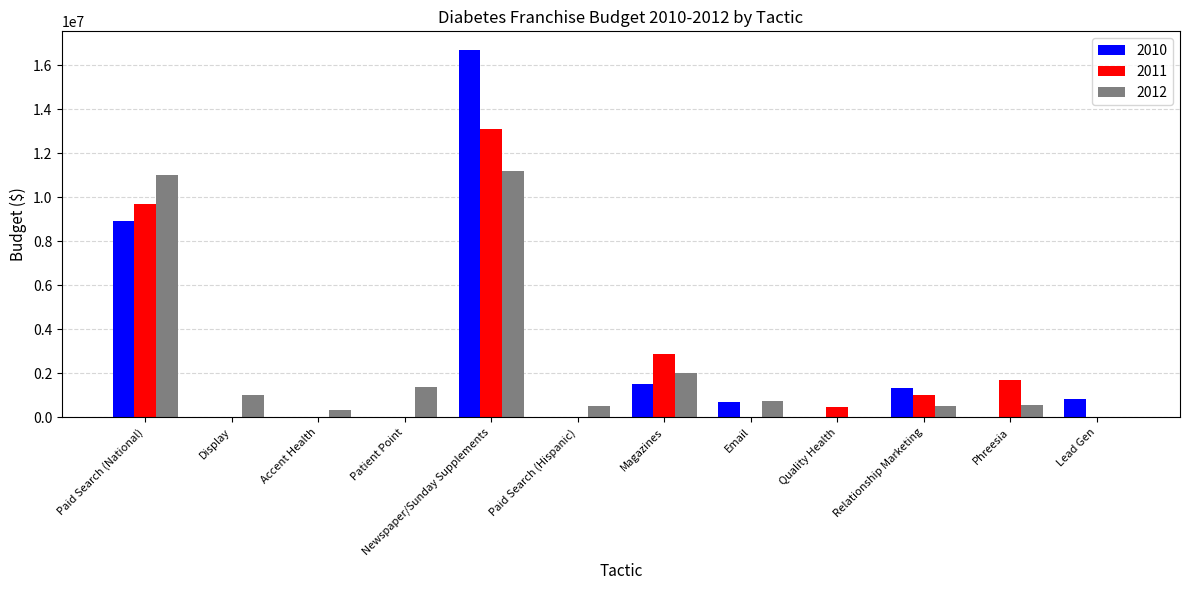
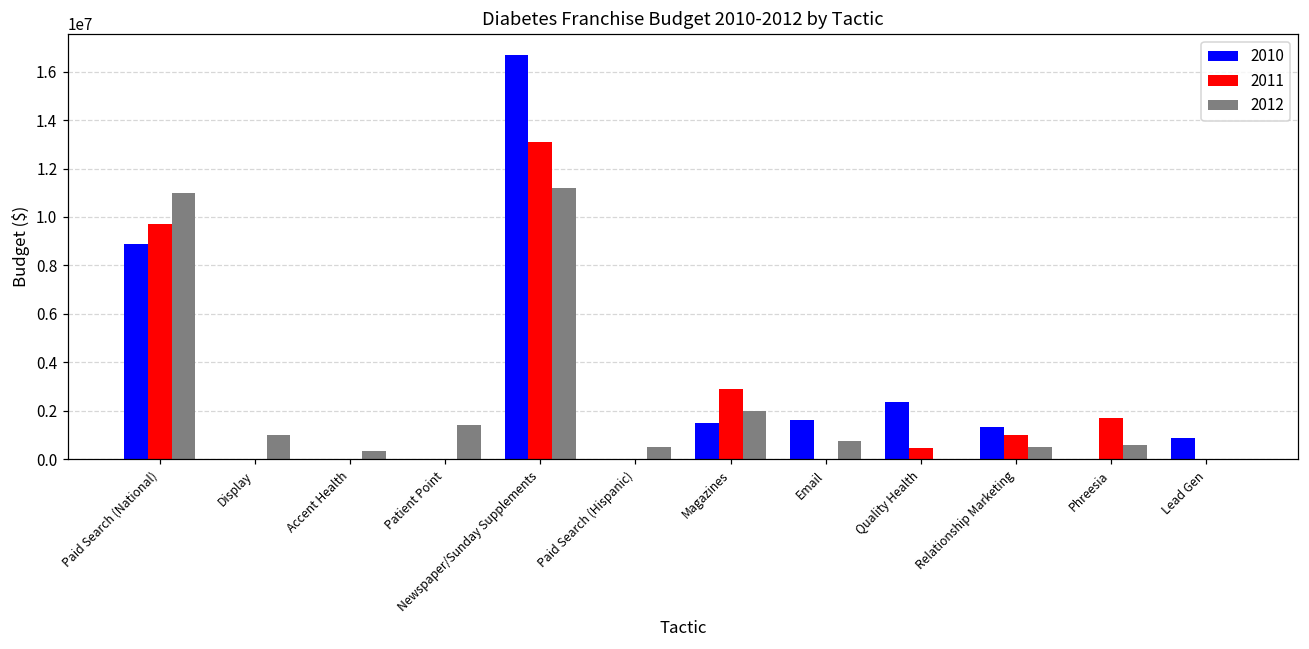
  {
    "2010": {
      "Paid Search (National)": 8900000,
      "Display": 0,
      "Accent Health": 0,
      "Patient Point": 0,
      "Newspaper/Sunday Supplements": 16700000,
      "Paid Search (Hispanic)": 0,
      "Magazines": 1500000,
-     "Email": 700000,
-     "Quality Health": 0,
+     "Email": 1600000,
+     "Quality Health": 2400000,
      "Relationship Marketing": 1300000,
      "Phreesia": 0,
      "Lead Gen": 900000
    },
    "2011": {
      "Paid Search (National)": 9700000,
      "Display": 0,
      "Accent Health": 0,
      "Patient Point": 0,
      "Newspaper/Sunday Supplements": 13100000,
      "Magazines": 2900000,
      "Email": 0,
      "Quality Health": 500000,
      "Relationship Marketing": 1000000,
      "Phreesia": 1700000,
      "Lead Gen": 0
    },
    "2012": {
      "Paid Search (National)": 11000000,
      "Display": 1000000,
      "Accent Health": 300000,
      "Patient Point": 1400000,
      "Newspaper/Sunday Supplements": 11200000,
      "Paid Search (Hispanic)": 500000,
      "Magazines": 2000000,
      "Email": 700000,
      "Quality Health": 0,
      "Relationship Marketing": 500000,
      "Phreesia": 600000,
      "Lead Gen": 0
    }
  }
